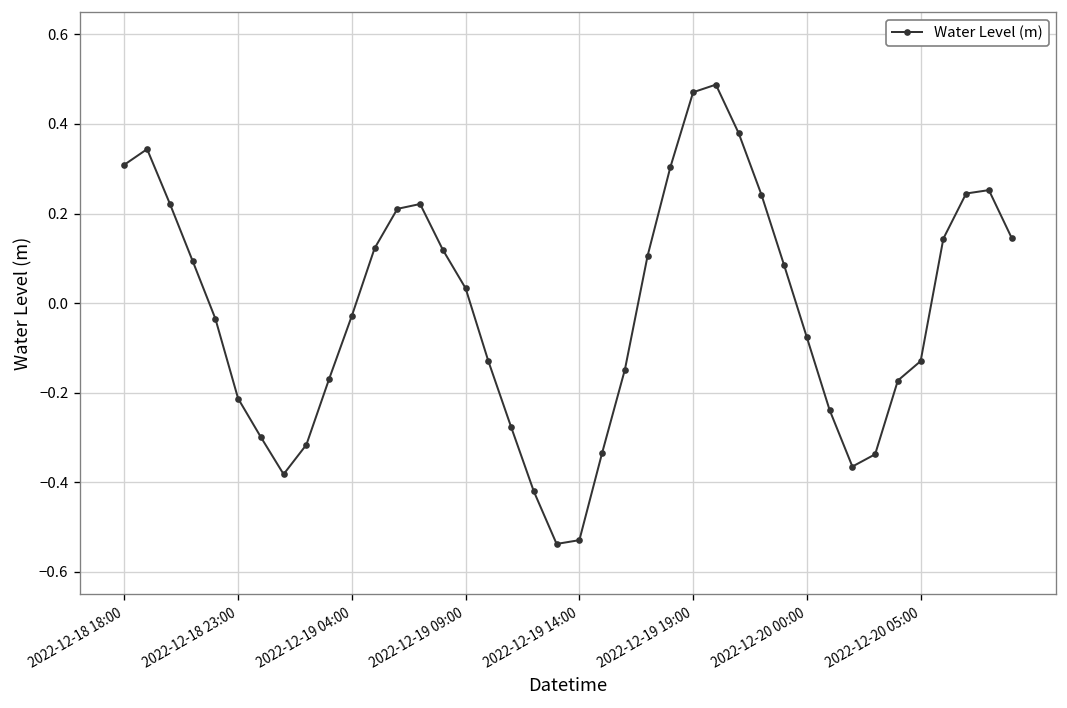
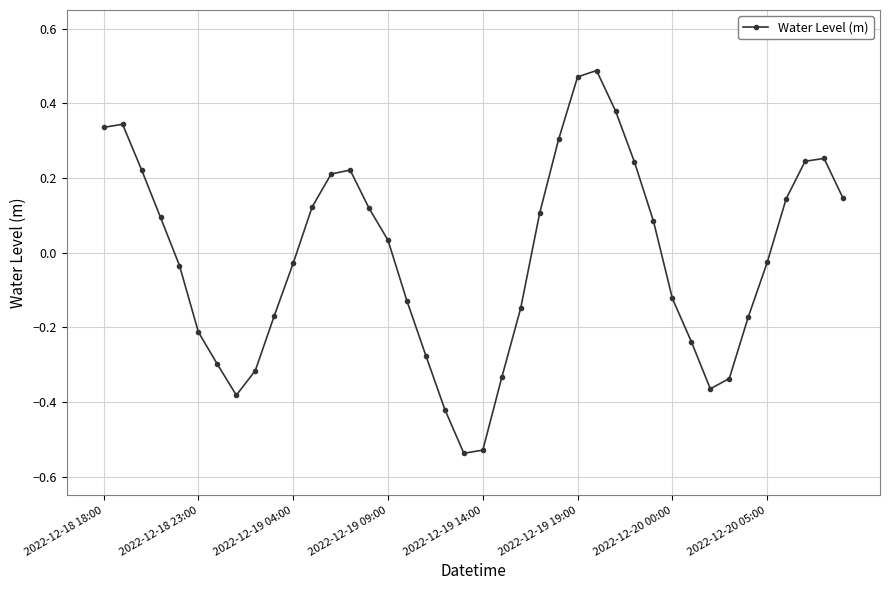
  {
-   "2022-12-18 18:00": 0.31,
+   "2022-12-18 18:00": 0.34,
    "2022-12-18 23:00": -0.21,
    "2022-12-19 04:00": -0.03,
    "2022-12-19 09:00": 0.03,
    "2022-12-19 14:00": -0.53,
    "2022-12-19 19:00": 0.47,
-   "2022-12-20 00:00": -0.08,
-   "2022-12-20 05:00": -0.13
+   "2022-12-20 00:00": -0.12,
+   "2022-12-20 05:00": -0.03
  }
